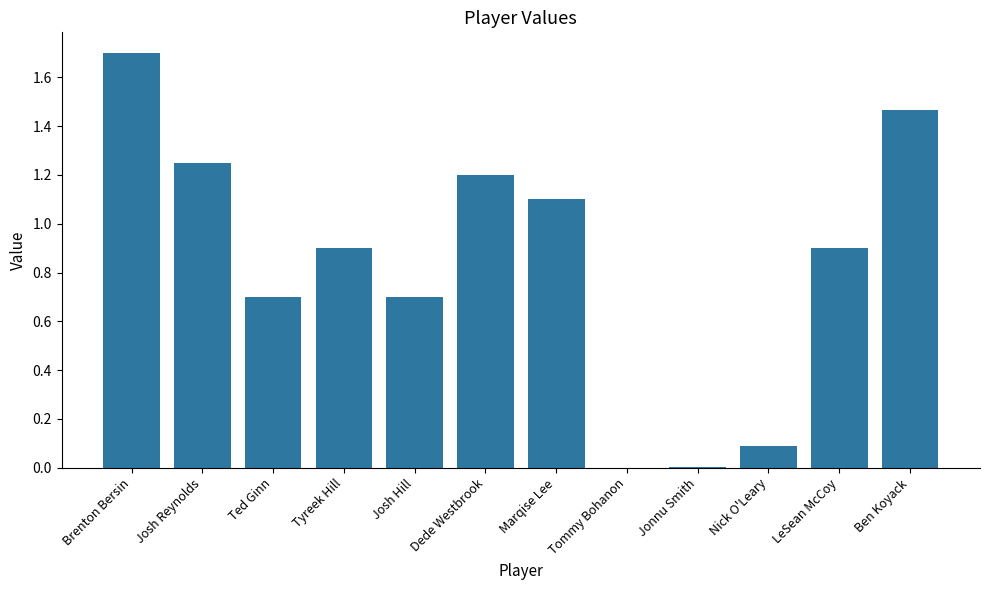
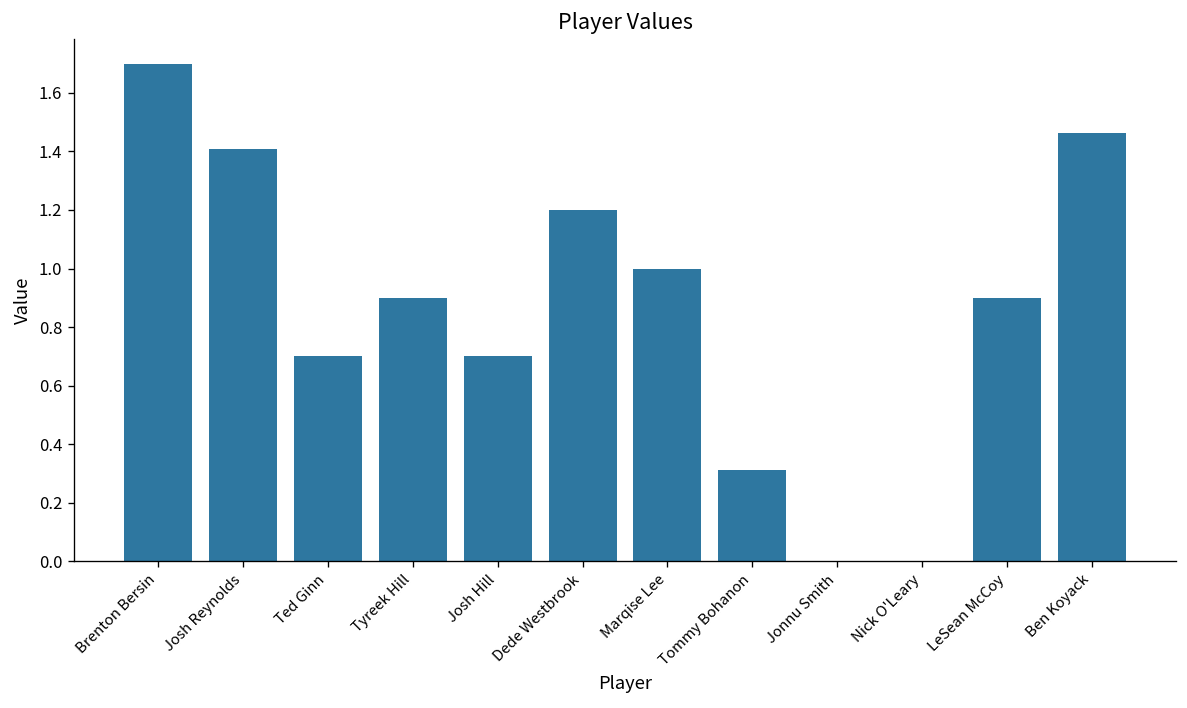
  {
    "Brenton Bersin": 1.70,
-   "Josh Reynolds": 1.25,
+   "Josh Reynolds": 1.41,
    "Ted Ginn": 0.70,
    "Tyreek Hill": 0.90,
    "Josh Hill": 0.70,
    "Dede Westbrook": 1.20,
-   "Marqise Lee": 1.1,
-   "Tommy Bohanon": 0.00,
-   "Nick O'Leary": 0.09,
+   "Marqise Lee": 1.0,
+   "Tommy Bohanon": 0.31,
+   "Nick O'Leary": 0.00,
    "LeSean McCoy": 0.90,
    "Ben Koyack": 1.46
  }
